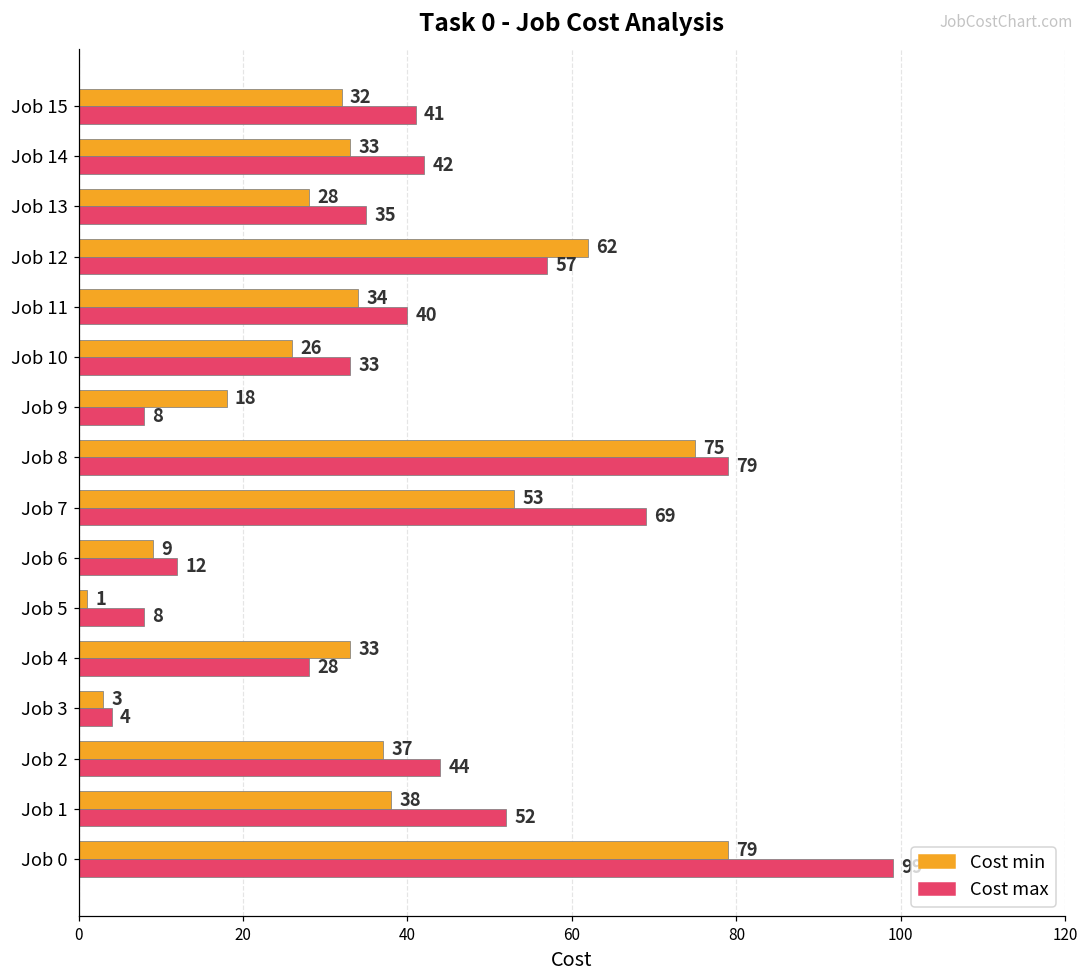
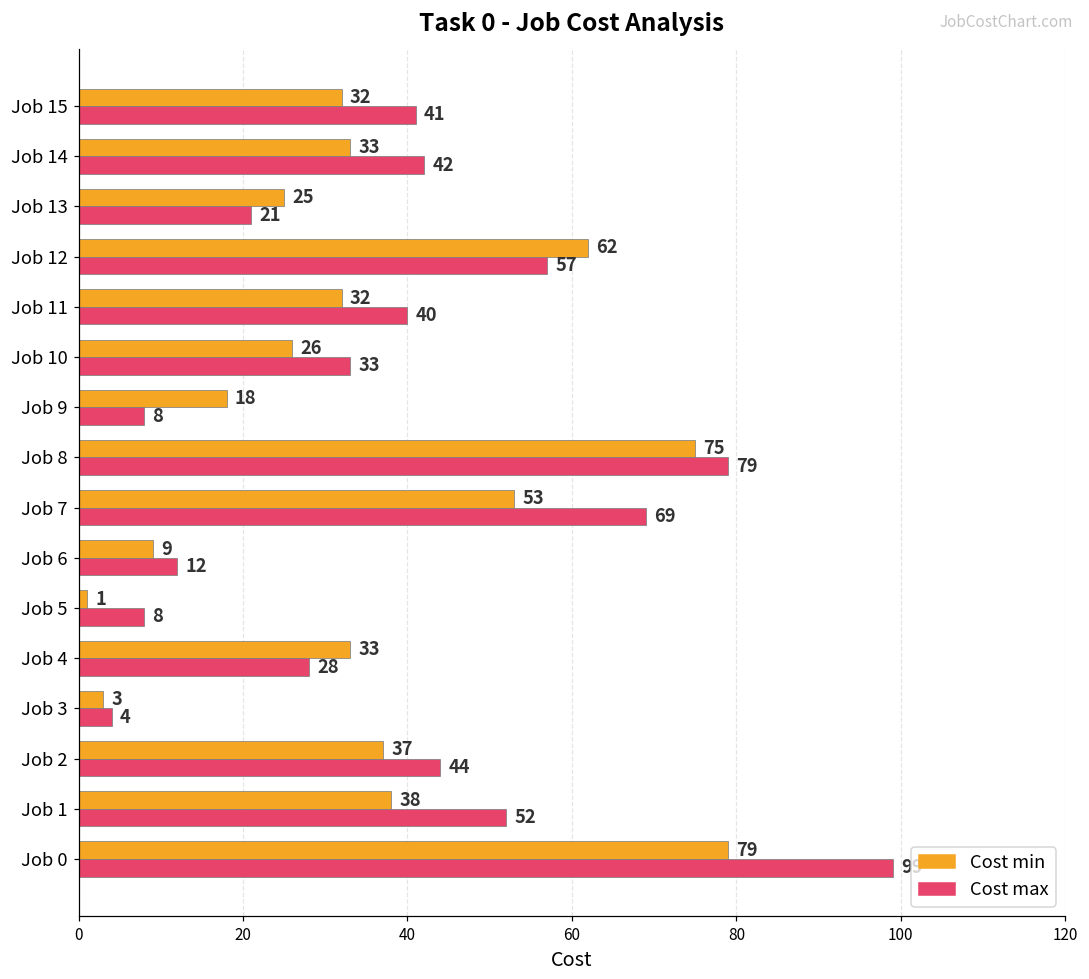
  {
    "Cost min": {
      "Job 15": 32,
      "Job 14": 33,
-     "Job 13": 28,
+     "Job 13": 25,
      "Job 12": 62,
-     "Job 11": 34,
+     "Job 11": 32,
      "Job 10": 26,
      "Job 9": 18,
      "Job 8": 75,
      "Job 7": 53,
      "Job 6": 9,
      "Job 5": 1,
      "Job 4": 33,
      "Job 3": 3,
      "Job 2": 37,
      "Job 1": 38,
      "Job 0": 79
    },
    "Cost max": {
      "Job 15": 41,
      "Job 14": 42,
-     "Job 13": 35,
+     "Job 13": 21,
      "Job 12": 57,
      "Job 11": 40,
      "Job 10": 33,
      "Job 9": 8,
      "Job 8": 79,
      "Job 7": 69,
      "Job 6": 12,
      "Job 5": 8,
      "Job 4": 28,
      "Job 3": 4,
      "Job 2": 44,
      "Job 1": 52
    }
  }
